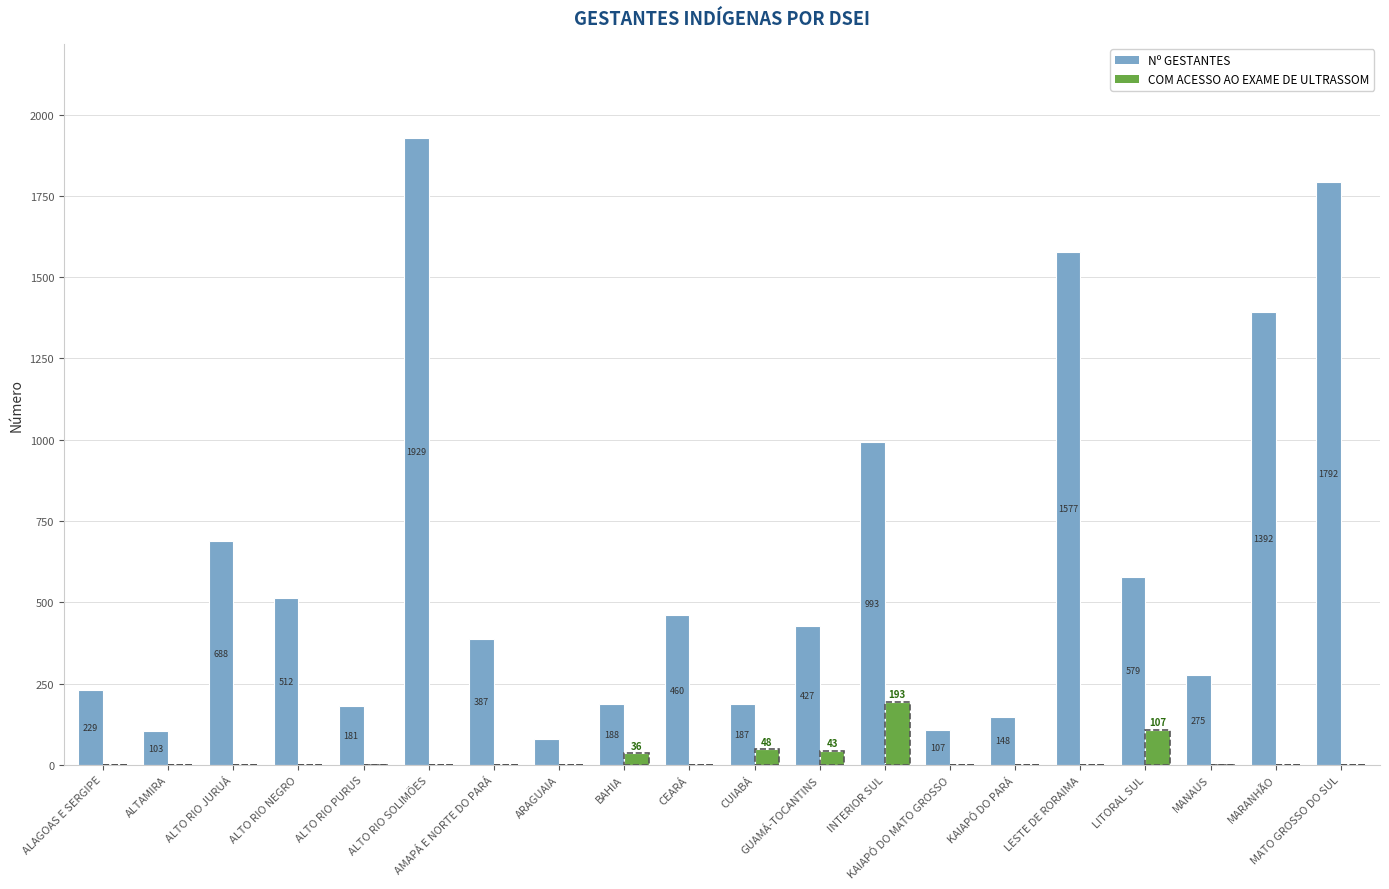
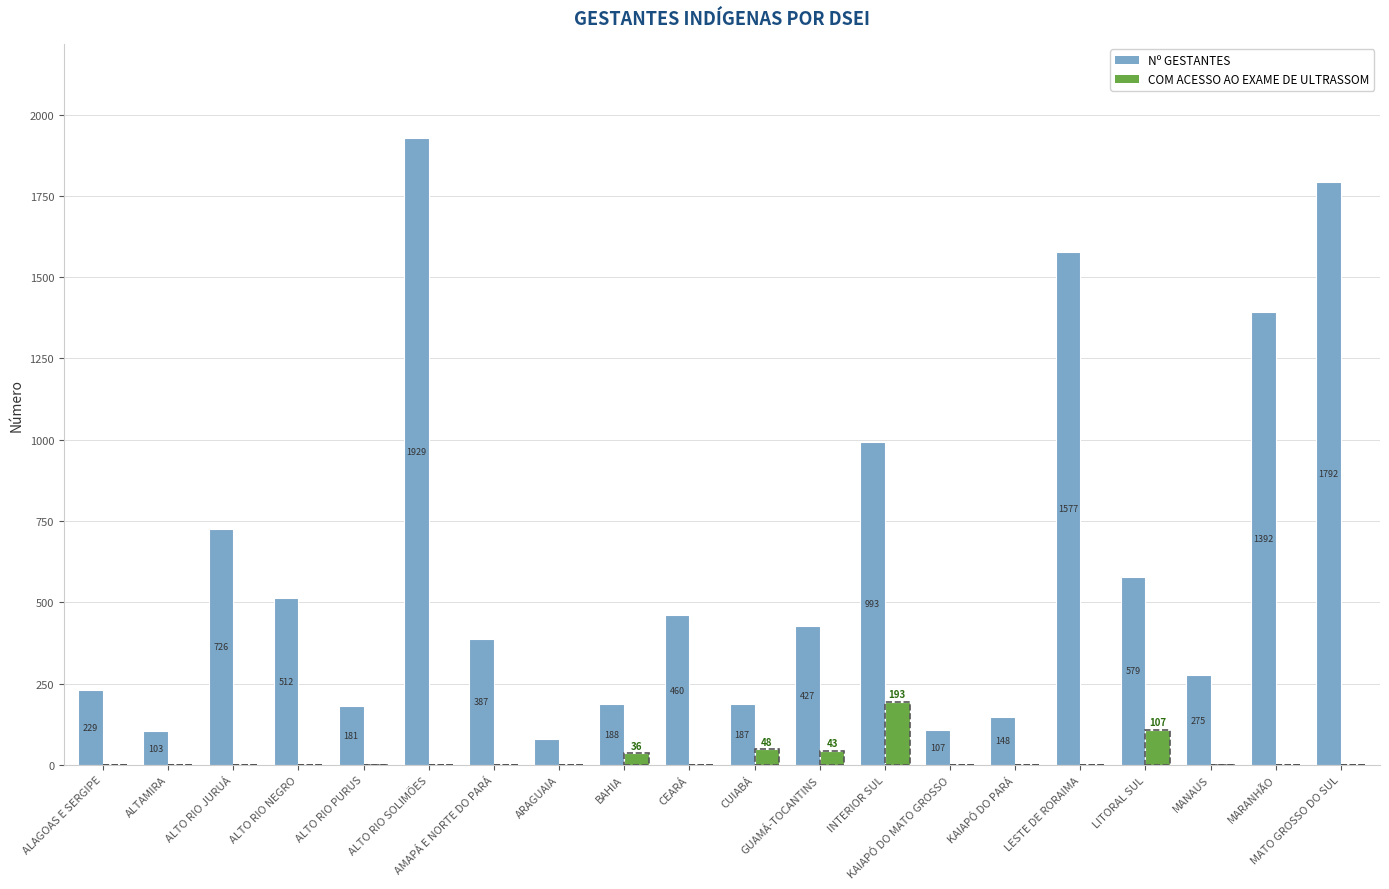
  {
    "Nº GESTANTES": {
      "ALAGOAS E SERGIPE": 229,
      "ALTAMIRA": 103,
-     "ALTO RIO JURUÁ": 688,
+     "ALTO RIO JURUÁ": 726,
      "ALTO RIO NEGRO": 512,
      "ALTO RIO PURUS": 181,
      "ALTO RIO SOLIMÕES": 1929,
      "AMAPÁ E NORTE DO PARÁ": 387,
      "BAHIA": 188,
      "CEARÁ": 460,
      "CUIABÁ": 187,
      "GUAMÁ-TOCANTINS": 427,
      "INTERIOR SUL": 993,
      "KAIAPÓ DO MATO GROSSO": 107,
      "KAIAPÓ DO PARÁ": 148,
      "LESTE DE RORAIMA": 1577,
      "LITORAL SUL": 579,
      "MANAUS": 275,
      "MARANHÃO": 1392,
      "MATO GROSSO DO SUL": 1792
    },
    "COM ACESSO AO EXAME DE ULTRASSOM": {
      "BAHIA": 36,
      "CUIABÁ": 48,
      "GUAMÁ-TOCANTINS": 43,
      "INTERIOR SUL": 193,
      "LITORAL SUL": 107
    }
  }
